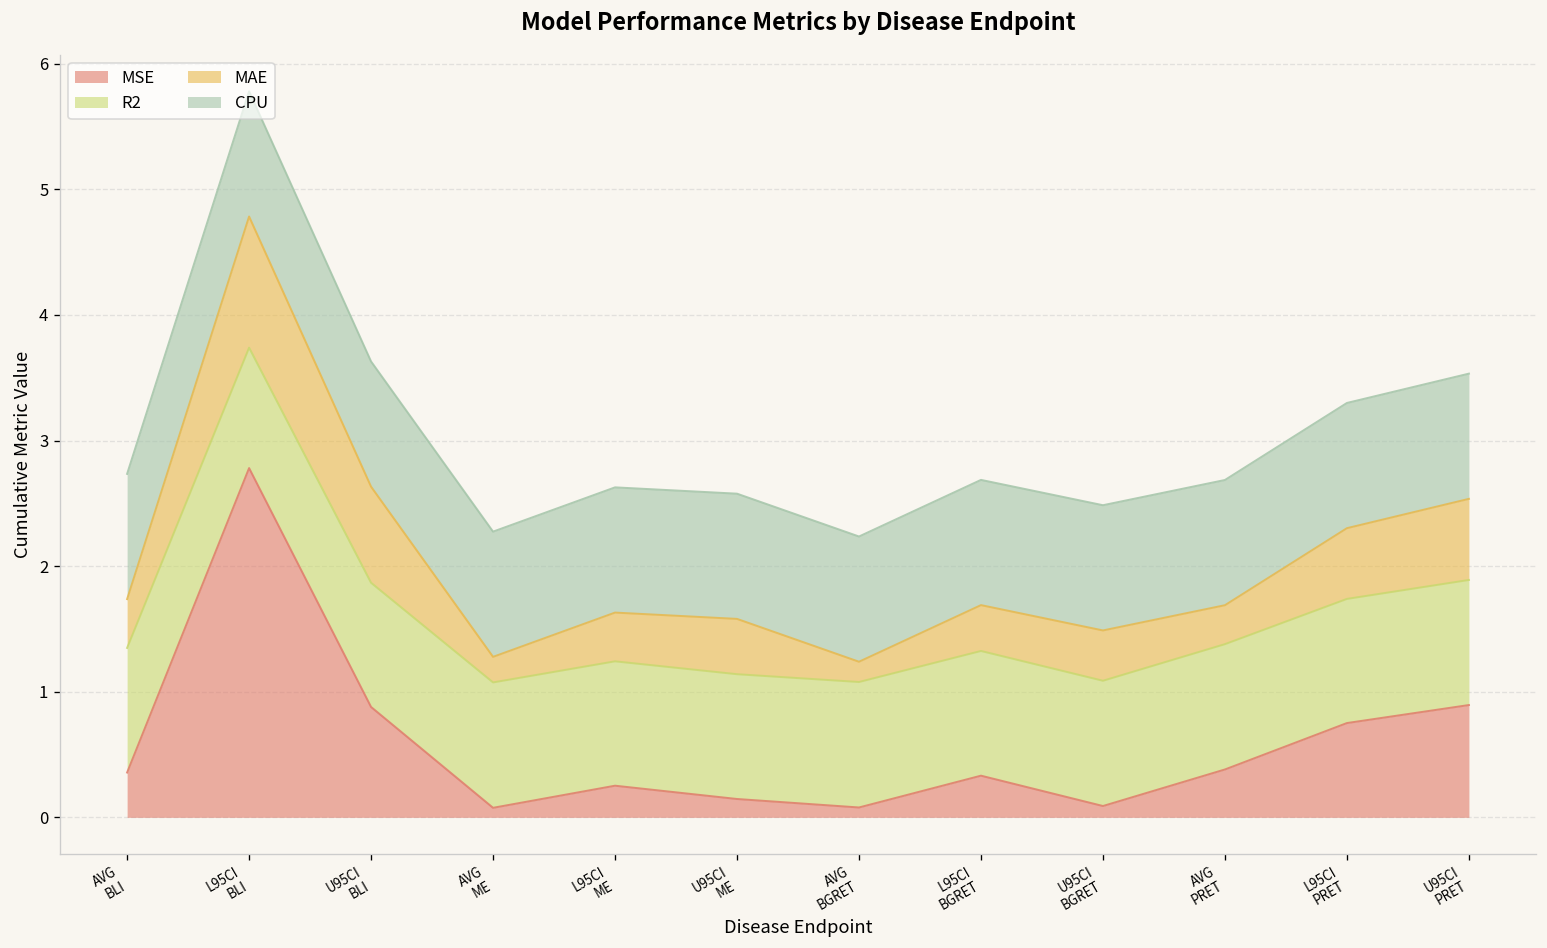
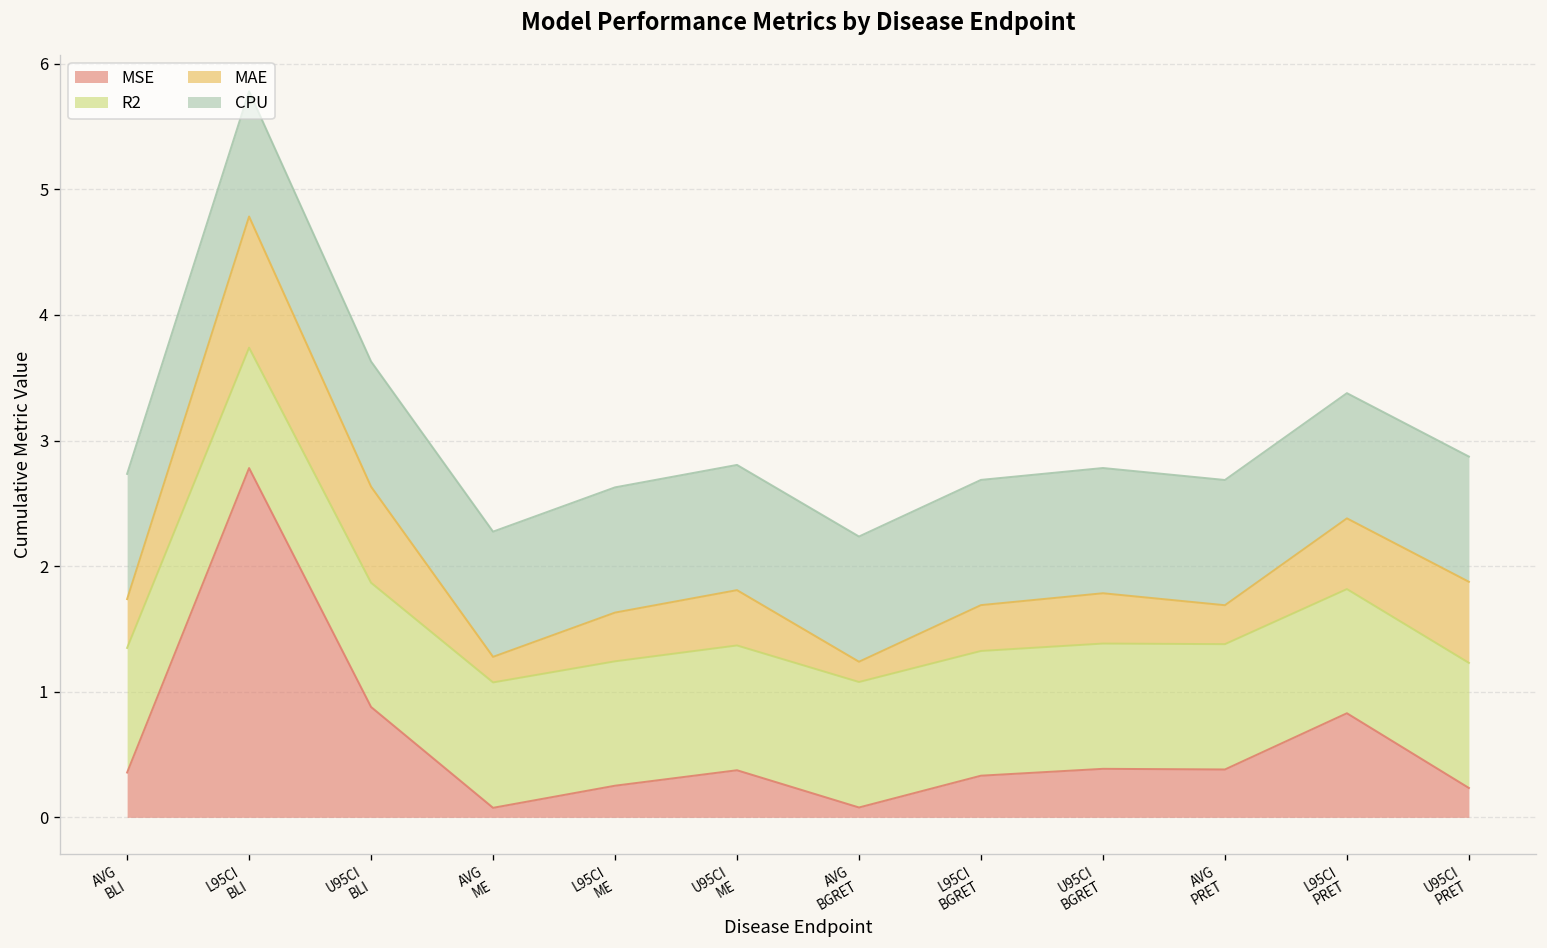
  {
    "MSE": {
      "AVG BLI": 0.36,
      "L95CI BLI": 2.78,
      "U95CI BLI": 0.88,
      "AVG ME": 0.08,
      "L95CI ME": 0.25,
-     "U95CI ME": 0.15,
+     "U95CI ME": 0.38,
      "AVG BGRET": 0.08,
      "L95CI BGRET": 0.33,
-     "U95CI BGRET": 0.09,
+     "U95CI BGRET": 0.39,
      "AVG PRET": 0.38,
-     "L95CI PRET": 0.75,
-     "U95CI PRET": 0.89
+     "L95CI PRET": 0.83,
+     "U95CI PRET": 0.23
    },
    "CPU": {
      "AVG BLI": 1.00,
      "U95CI BLI": 1.00,
      "AVG ME": 1.00,
      "L95CI ME": 1.00,
      "U95CI ME": 1.00,
      "AVG BGRET": 1.00,
      "L95CI BGRET": 1.00,
      "U95CI BGRET": 1.00,
      "AVG PRET": 1.00,
      "L95CI PRET": 1.00,
      "U95CI PRET": 1.00
    }
  }
